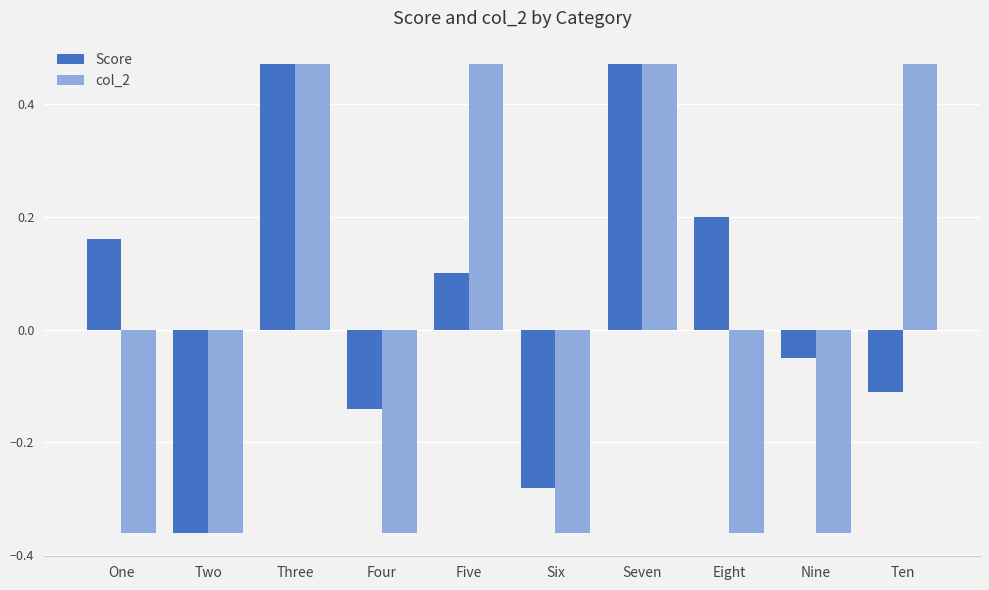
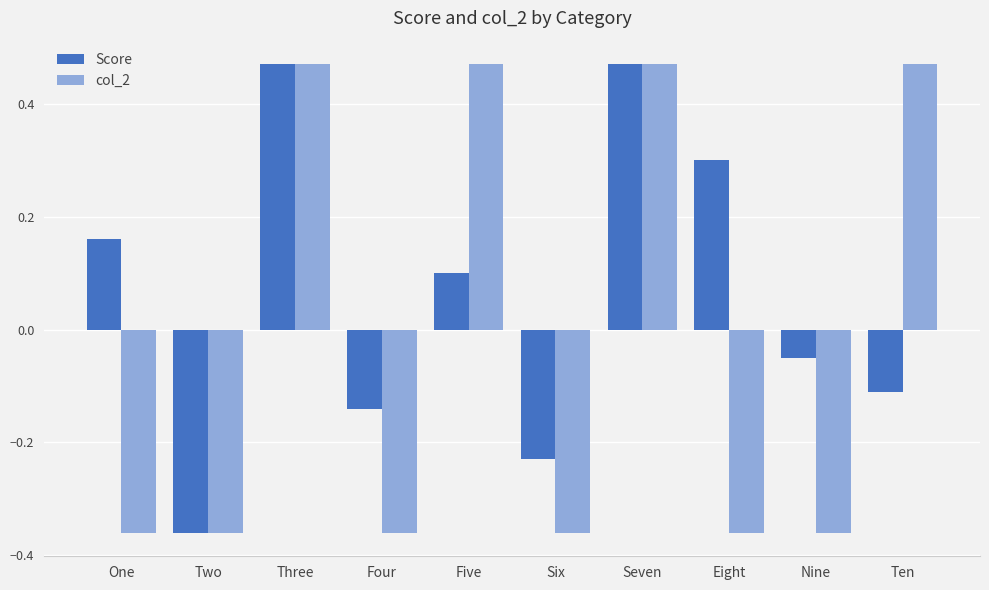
  {
    "Score": {
      "One": 0.16,
      "Two": -0.36,
      "Three": 0.47,
      "Four": -0.14,
      "Five": 0.10,
-     "Six": -0.28,
+     "Six": -0.23,
      "Seven": 0.47,
-     "Eight": 0.2,
+     "Eight": 0.3,
      "Nine": -0.05,
      "Ten": -0.11
    },
    "col_2": {
      "One": -0.36,
      "Two": -0.36,
      "Three": 0.47,
      "Four": -0.36,
      "Five": 0.47,
      "Six": -0.36,
      "Seven": 0.47,
      "Eight": -0.36,
      "Nine": -0.36,
      "Ten": 0.47
    }
  }
